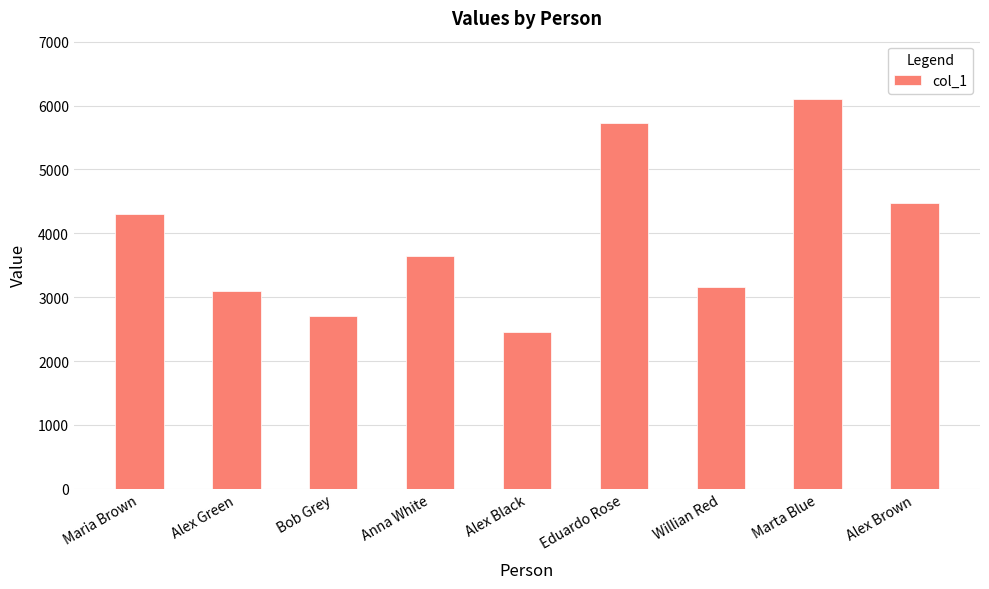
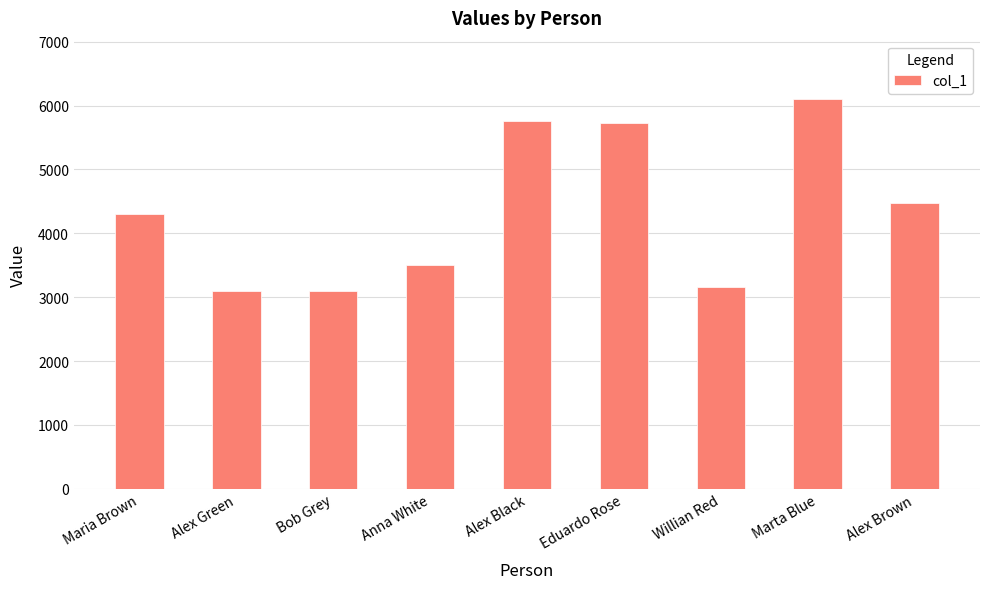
  {
    "Maria Brown": 4300,
    "Alex Green": 3100,
-   "Bob Grey": 2700,
-   "Anna White": 3600,
-   "Alex Black": 2500,
+   "Bob Grey": 3100,
+   "Anna White": 3500,
+   "Alex Black": 5800,
    "Eduardo Rose": 5700,
    "Willian Red": 3200,
    "Marta Blue": 6100,
    "Alex Brown": 4500
  }
